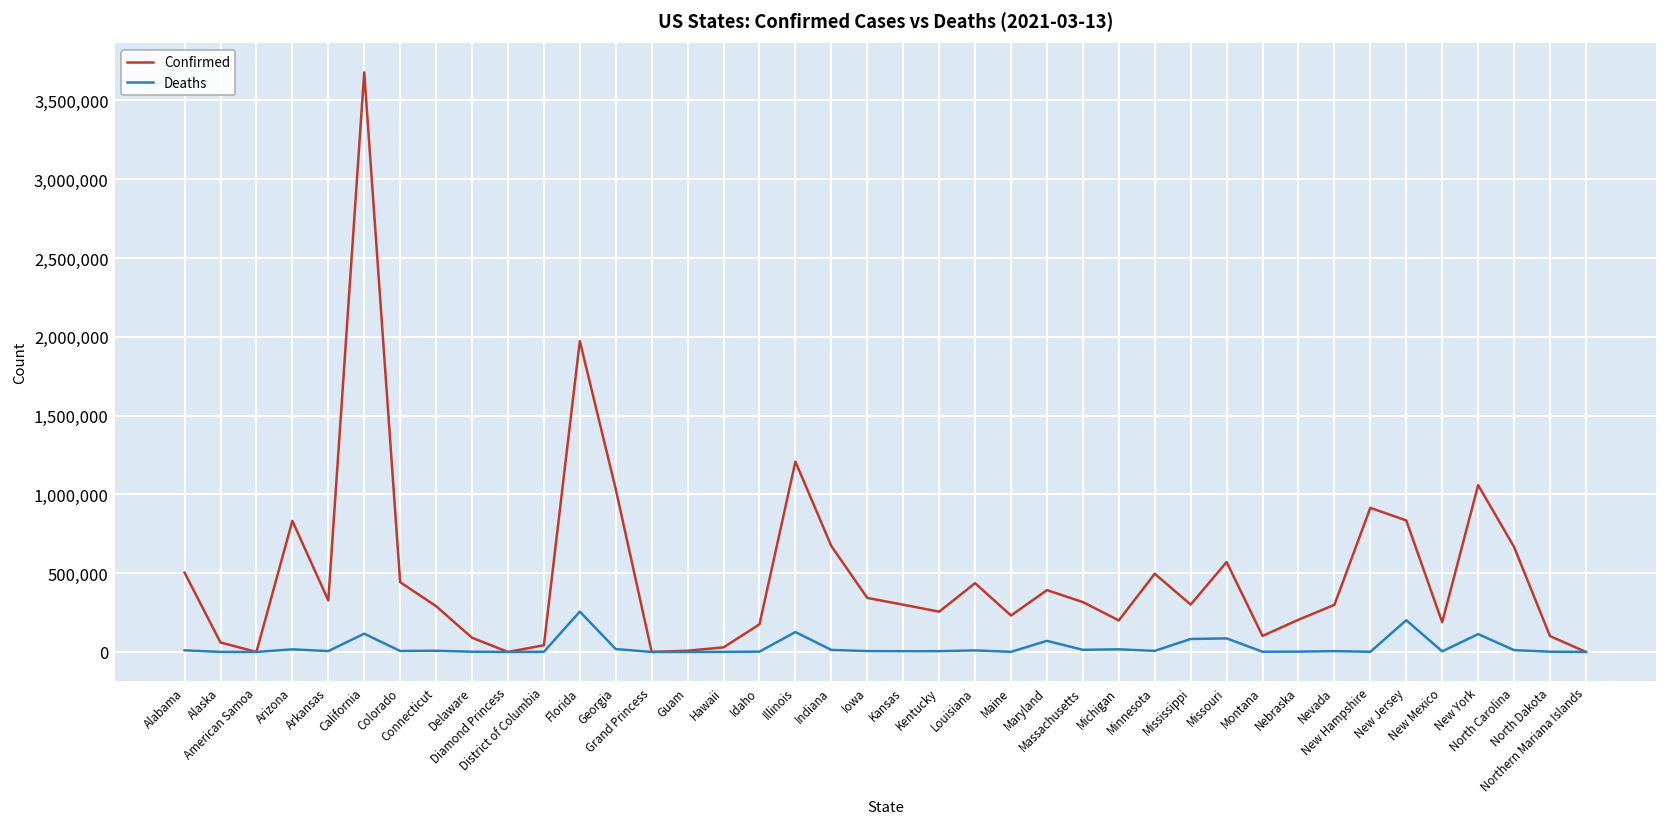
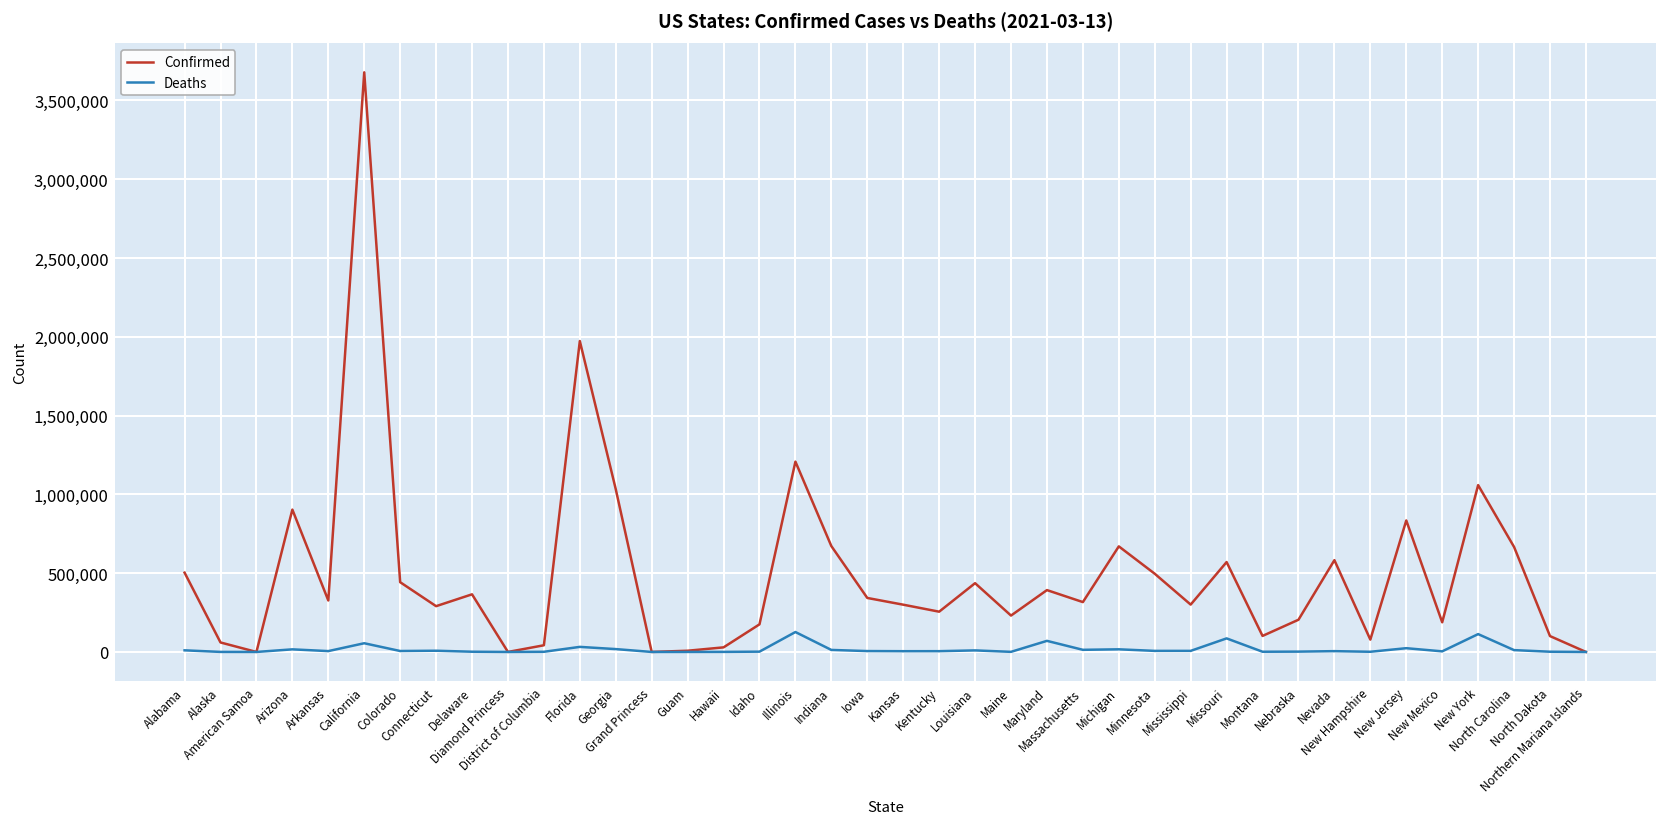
  {
    "Confirmed": {
      "Alabama": "500,000",
      "Alaska": "60,000",
-     "Arizona": "830,000",
+     "Arizona": "900,000",
      "Arkansas": "330,000",
      "California": "3,680,000",
      "Colorado": "440,000",
      "Connecticut": "290,000",
-     "Delaware": "90,000",
+     "Delaware": "370,000",
      "District of Columbia": "40,000",
      "Florida": "1,970,000",
      "Georgia": "1,030,000",
      "Hawaii": "30,000",
      "Idaho": "180,000",
      "Illinois": "1,210,000",
      "Indiana": "670,000",
      "Iowa": "340,000",
      "Kansas": "300,000",
      "Kentucky": "260,000",
      "Louisiana": "440,000",
      "Maine": "230,000",
      "Maryland": "390,000",
      "Massachusetts": "320,000",
-     "Michigan": "200,000",
+     "Michigan": "670,000",
      "Minnesota": "500,000",
      "Mississippi": "300,000",
      "Missouri": "570,000",
      "Montana": "100,000",
      "Nebraska": "200,000",
-     "Nevada": "300,000",
-     "New Hampshire": "910,000",
+     "Nevada": "580,000",
+     "New Hampshire": "80,000",
      "New Jersey": "830,000",
      "New Mexico": "190,000",
      "New York": "1,060,000",
      "North Carolina": "670,000",
      "North Dakota": "100,000"
    },
    "Deaths": {
      "Alabama": "10,000",
      "Alaska": "0",
      "Arizona": "20,000",
      "Arkansas": "10,000",
-     "California": "120,000",
+     "California": "60,000",
      "Colorado": "10,000",
      "Connecticut": "10,000",
      "Delaware": "0",
      "District of Columbia": "0",
-     "Florida": "260,000",
+     "Florida": "30,000",
      "Georgia": "20,000",
      "Hawaii": "0",
      "Idaho": "0",
      "Illinois": "130,000",
      "Indiana": "10,000",
      "Iowa": "10,000",
      "Kansas": "0",
      "Kentucky": "0",
      "Louisiana": "10,000",
      "Maine": "0",
      "Maryland": "70,000",
      "Massachusetts": "10,000",
      "Michigan": "20,000",
      "Minnesota": "10,000",
-     "Mississippi": "80,000",
+     "Mississippi": "10,000",
      "Missouri": "90,000",
      "Montana": "0",
      "Nebraska": "0",
      "Nevada": "10,000",
      "New Hampshire": "0",
-     "New Jersey": "200,000",
+     "New Jersey": "20,000",
      "New Mexico": "0",
      "New York": "110,000",
      "North Carolina": "10,000",
      "North Dakota": "0"
    }
  }
